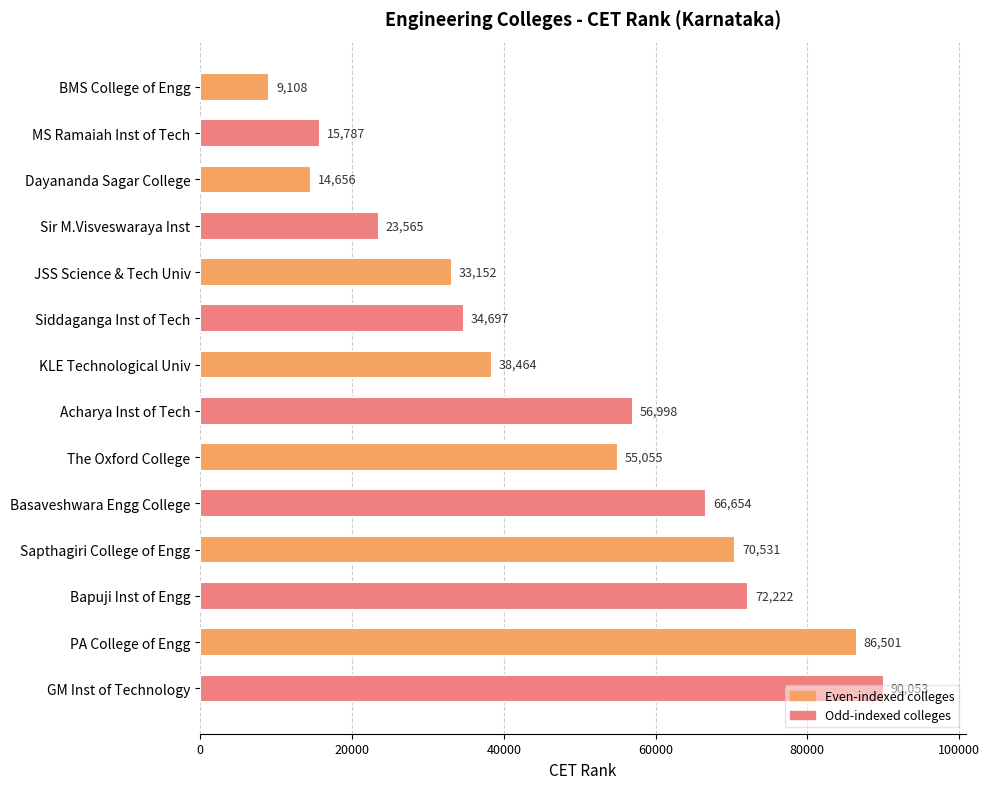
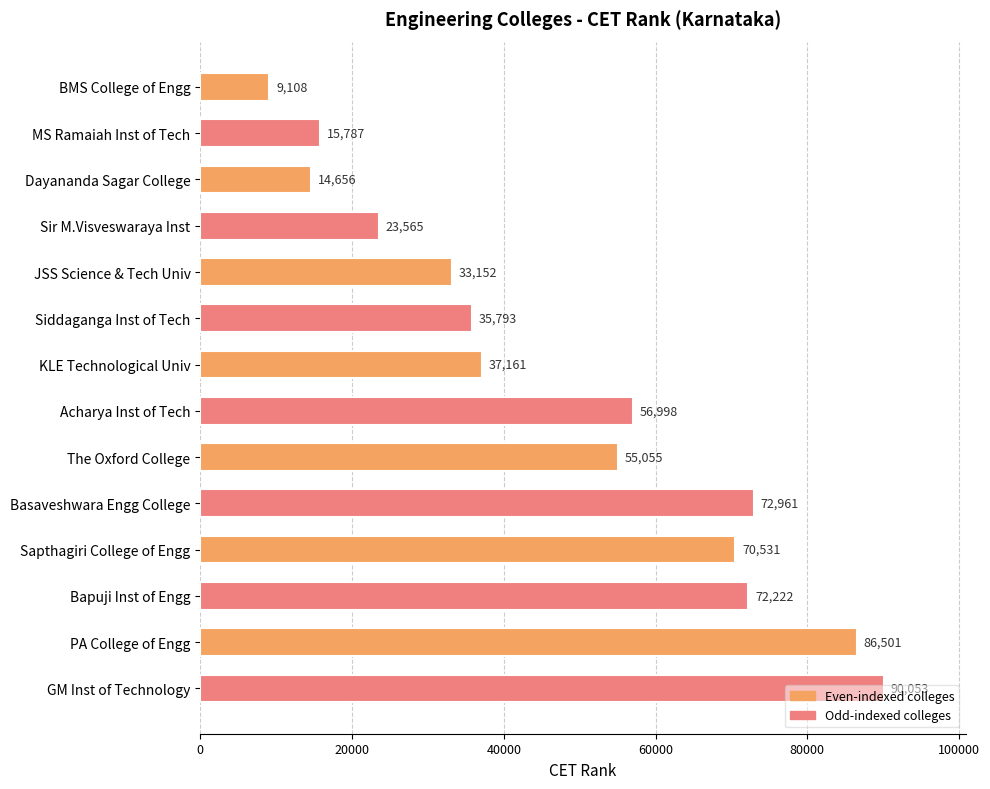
  {
    "BMS College of Engg": "9,108",
    "MS Ramaiah Inst of Tech": "15,787",
    "Dayananda Sagar College": "14,656",
    "Sir M.Visveswaraya Inst": "23,565",
    "JSS Science & Tech Univ": "33,152",
-   "Siddaganga Inst of Tech": "34,697",
-   "KLE Technological Univ": "38,464",
+   "Siddaganga Inst of Tech": "35,793",
+   "KLE Technological Univ": "37,161",
    "Acharya Inst of Tech": "56,998",
    "The Oxford College": "55,055",
-   "Basaveshwara Engg College": "66,654",
+   "Basaveshwara Engg College": "72,961",
    "Sapthagiri College of Engg": "70,531",
    "Bapuji Inst of Engg": "72,222",
    "PA College of Engg": "86,501"
  }
